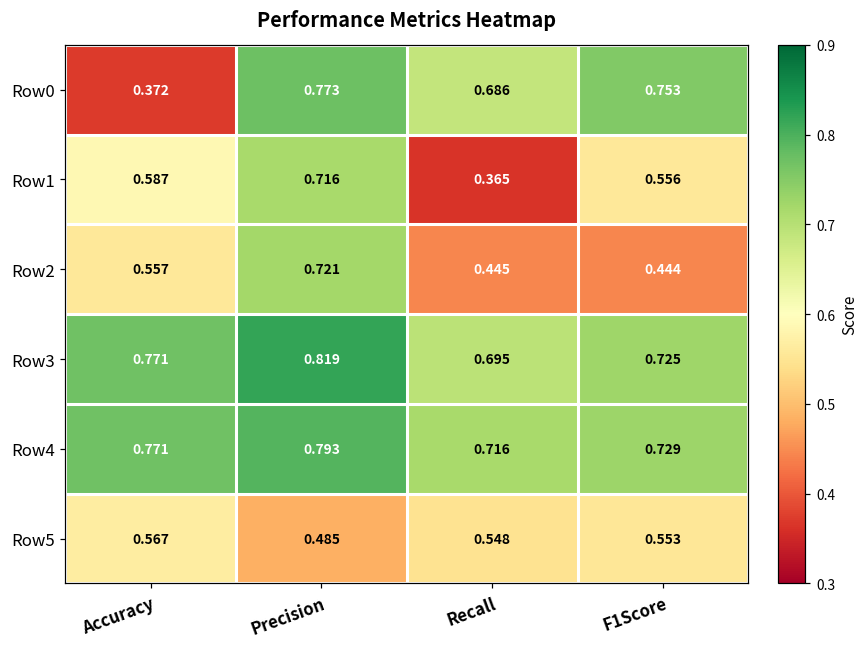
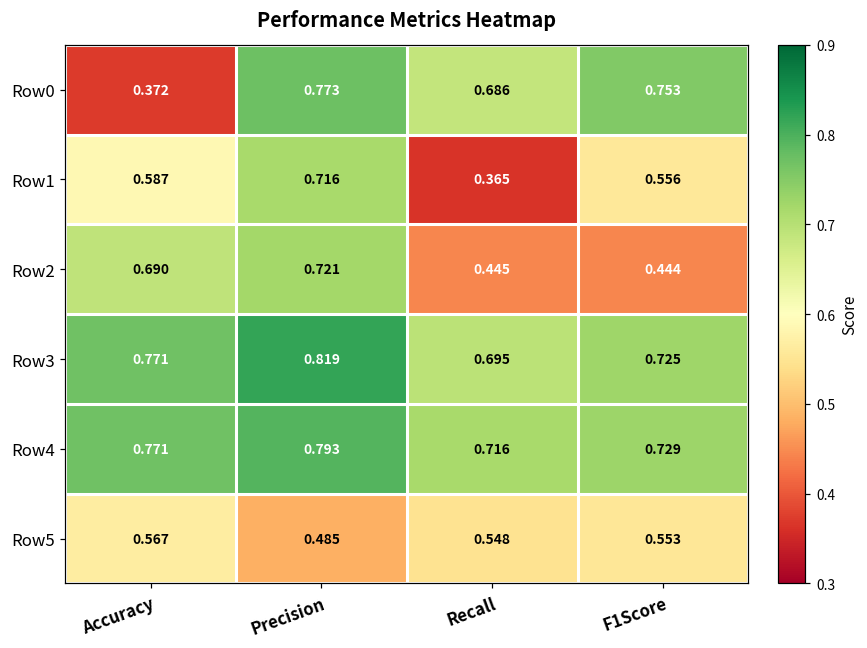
  {
    "Row0": {
      "Accuracy": 0.372,
      "Precision": 0.773,
      "Recall": 0.686,
      "F1Score": 0.753
    },
    "Row1": {
      "Accuracy": 0.587,
      "Precision": 0.716,
      "Recall": 0.365,
      "F1Score": 0.556
    },
    "Row2": {
-     "Accuracy": 0.557,
+     "Accuracy": 0.690,
      "Precision": 0.721,
      "Recall": 0.445,
      "F1Score": 0.444
    },
    "Row3": {
      "Accuracy": 0.771,
      "Precision": 0.819,
      "Recall": 0.695,
      "F1Score": 0.725
    },
    "Row4": {
      "Accuracy": 0.771,
      "Precision": 0.793,
      "Recall": 0.716,
      "F1Score": 0.729
    },
    "Row5": {
      "Accuracy": 0.567,
      "Precision": 0.485,
      "Recall": 0.548,
      "F1Score": 0.553
    }
  }
